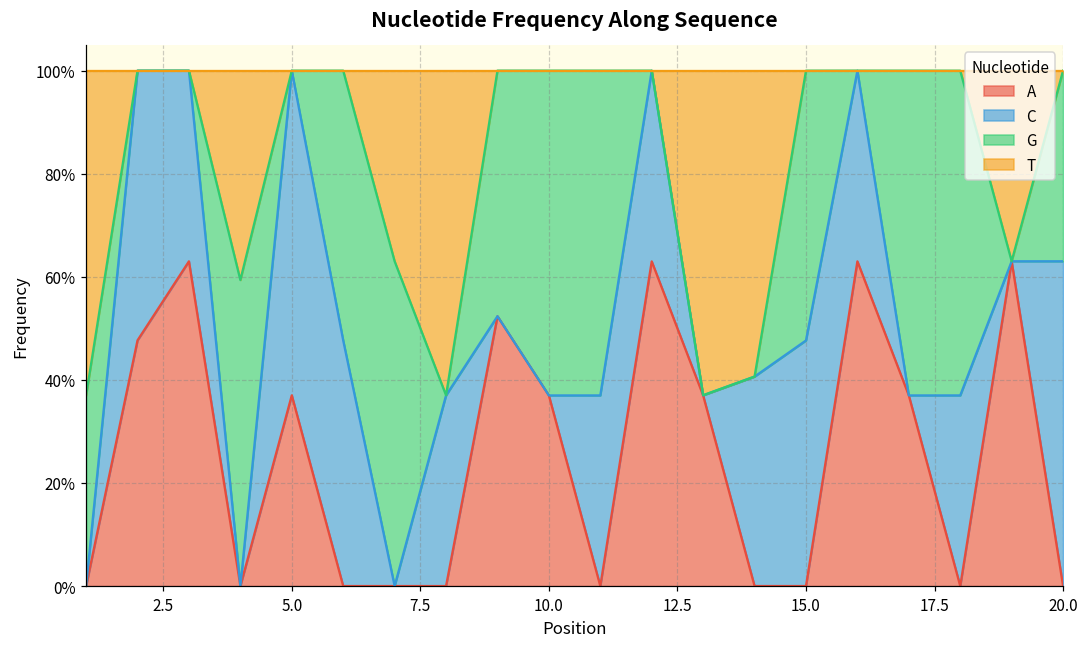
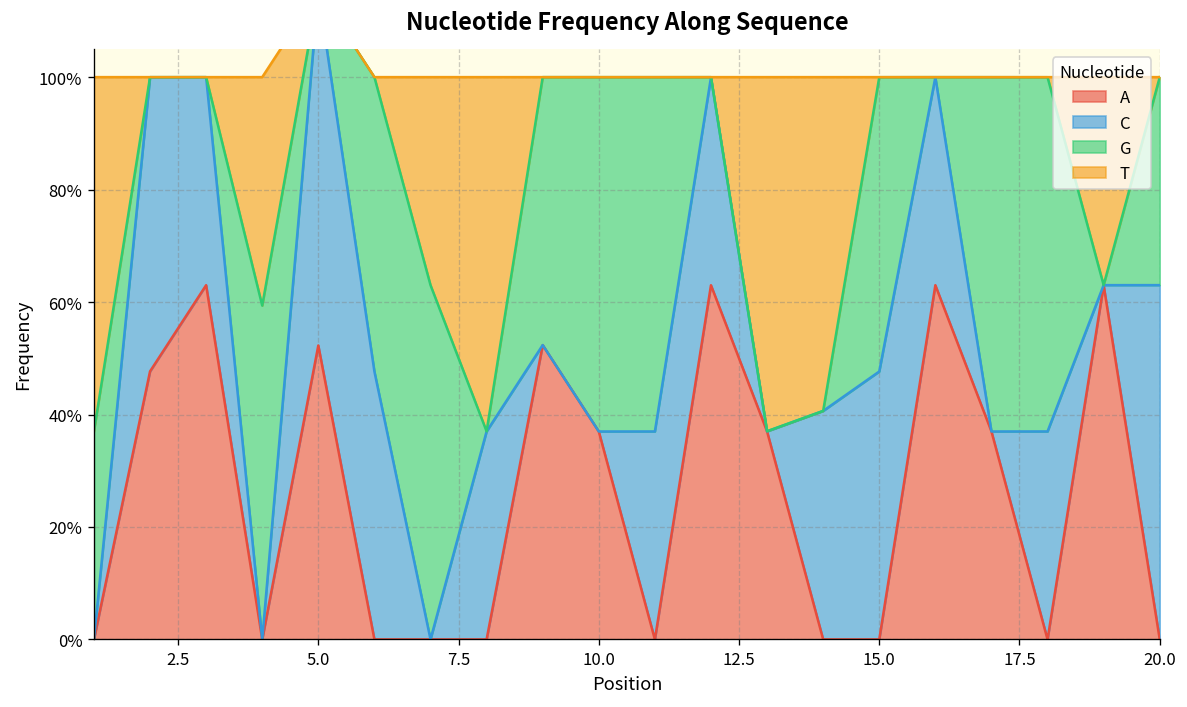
  {
    "A": {
-     "5.0": "37%",
+     "5.0": "52%",
      "15.0": "0%",
      "20.0": "0%"
    },
    "C": {
      "15.0": "48%",
      "20.0": "63%"
    }
  }
